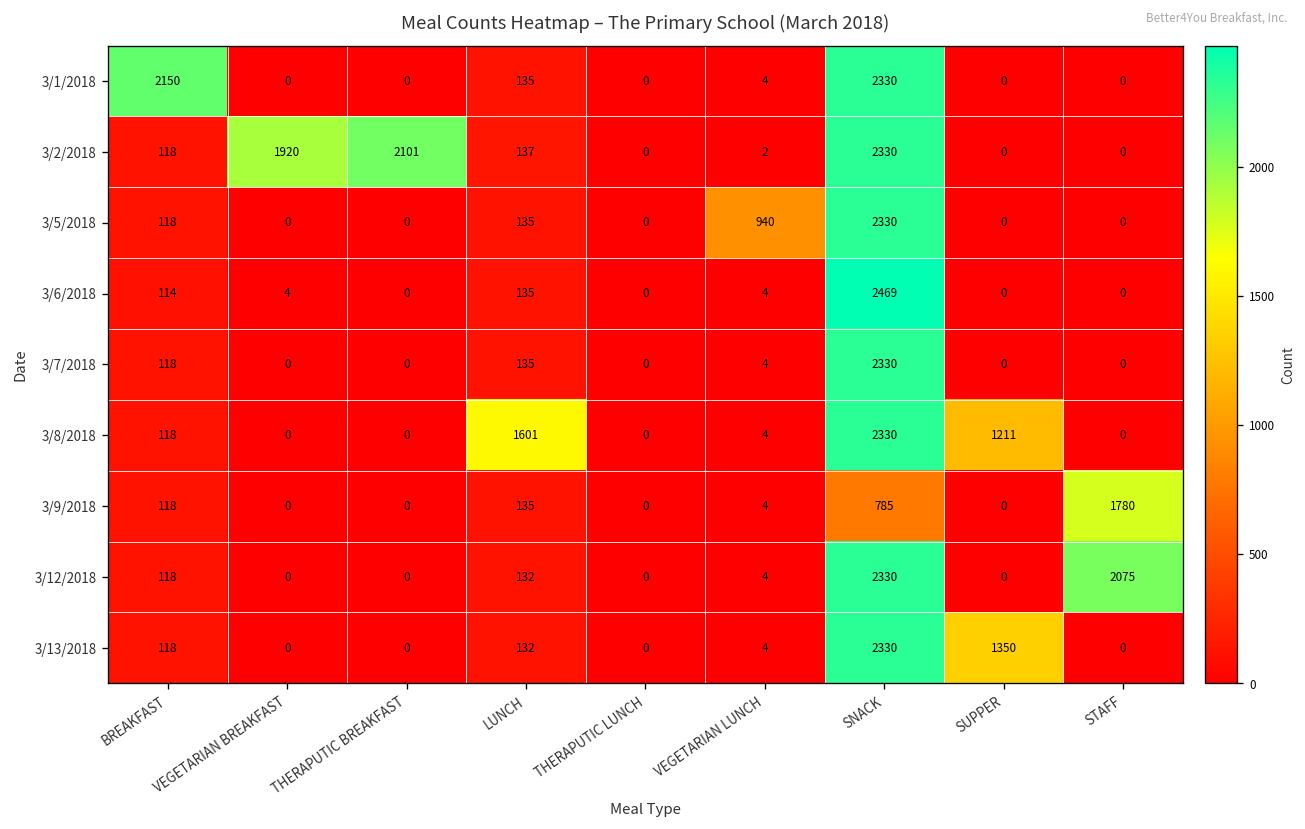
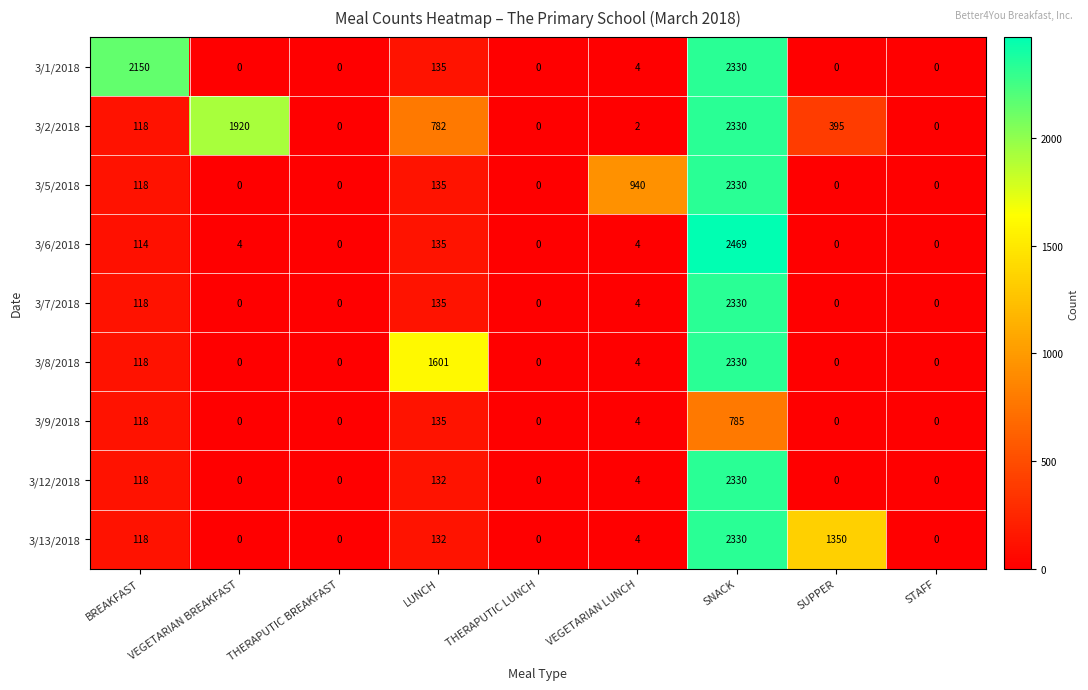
  {
    "3/1/2018": {
      "BREAKFAST": 2150,
      "VEGETARIAN BREAKFAST": 0,
      "THERAPUTIC BREAKFAST": 0,
      "LUNCH": 135,
      "THERAPUTIC LUNCH": 0,
      "VEGETARIAN LUNCH": 4,
      "SNACK": 2330,
      "SUPPER": 0,
      "STAFF": 0
    },
    "3/2/2018": {
      "BREAKFAST": 118,
      "VEGETARIAN BREAKFAST": 1920,
-     "THERAPUTIC BREAKFAST": 2101,
-     "LUNCH": 137,
+     "THERAPUTIC BREAKFAST": 0,
+     "LUNCH": 782,
      "THERAPUTIC LUNCH": 0,
      "VEGETARIAN LUNCH": 2,
      "SNACK": 2330,
-     "SUPPER": 0,
+     "SUPPER": 395,
      "STAFF": 0
    },
    "3/5/2018": {
      "BREAKFAST": 118,
      "VEGETARIAN BREAKFAST": 0,
      "THERAPUTIC BREAKFAST": 0,
      "LUNCH": 135,
      "THERAPUTIC LUNCH": 0,
      "VEGETARIAN LUNCH": 940,
      "SNACK": 2330,
      "SUPPER": 0,
      "STAFF": 0
    },
    "3/6/2018": {
      "BREAKFAST": 114,
      "VEGETARIAN BREAKFAST": 4,
      "THERAPUTIC BREAKFAST": 0,
      "LUNCH": 135,
      "THERAPUTIC LUNCH": 0,
      "VEGETARIAN LUNCH": 4,
      "SNACK": 2469,
      "SUPPER": 0,
      "STAFF": 0
    },
    "3/7/2018": {
      "BREAKFAST": 118,
      "VEGETARIAN BREAKFAST": 0,
      "THERAPUTIC BREAKFAST": 0,
      "LUNCH": 135,
      "THERAPUTIC LUNCH": 0,
      "VEGETARIAN LUNCH": 4,
      "SNACK": 2330,
      "SUPPER": 0,
      "STAFF": 0
    },
    "3/8/2018": {
      "BREAKFAST": 118,
      "VEGETARIAN BREAKFAST": 0,
      "THERAPUTIC BREAKFAST": 0,
      "LUNCH": 1601,
      "THERAPUTIC LUNCH": 0,
      "VEGETARIAN LUNCH": 4,
      "SNACK": 2330,
-     "SUPPER": 1211,
+     "SUPPER": 0,
      "STAFF": 0
    },
    "3/9/2018": {
      "BREAKFAST": 118,
      "VEGETARIAN BREAKFAST": 0,
      "THERAPUTIC BREAKFAST": 0,
      "LUNCH": 135,
      "THERAPUTIC LUNCH": 0,
      "VEGETARIAN LUNCH": 4,
      "SNACK": 785,
      "SUPPER": 0,
-     "STAFF": 1780
+     "STAFF": 0
    },
    "3/12/2018": {
      "BREAKFAST": 118,
      "VEGETARIAN BREAKFAST": 0,
      "THERAPUTIC BREAKFAST": 0,
      "LUNCH": 132,
      "THERAPUTIC LUNCH": 0,
      "VEGETARIAN LUNCH": 4,
      "SNACK": 2330,
      "SUPPER": 0,
-     "STAFF": 2075
+     "STAFF": 0
    },
    "3/13/2018": {
      "BREAKFAST": 118,
      "VEGETARIAN BREAKFAST": 0,
      "THERAPUTIC BREAKFAST": 0,
      "LUNCH": 132,
      "THERAPUTIC LUNCH": 0,
      "VEGETARIAN LUNCH": 4,
      "SNACK": 2330,
      "SUPPER": 1350,
      "STAFF": 0
    }
  }
